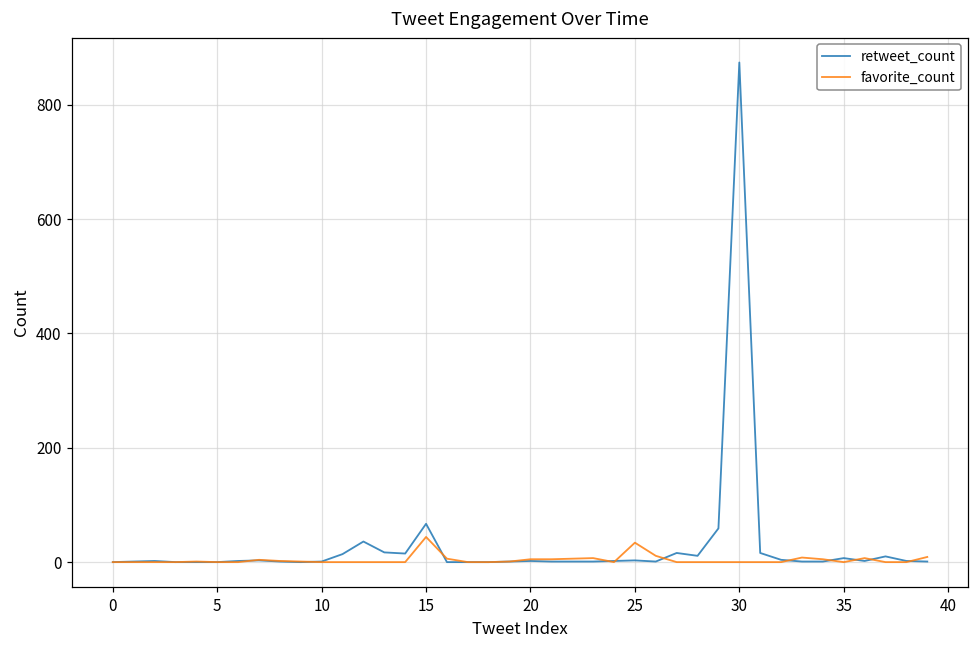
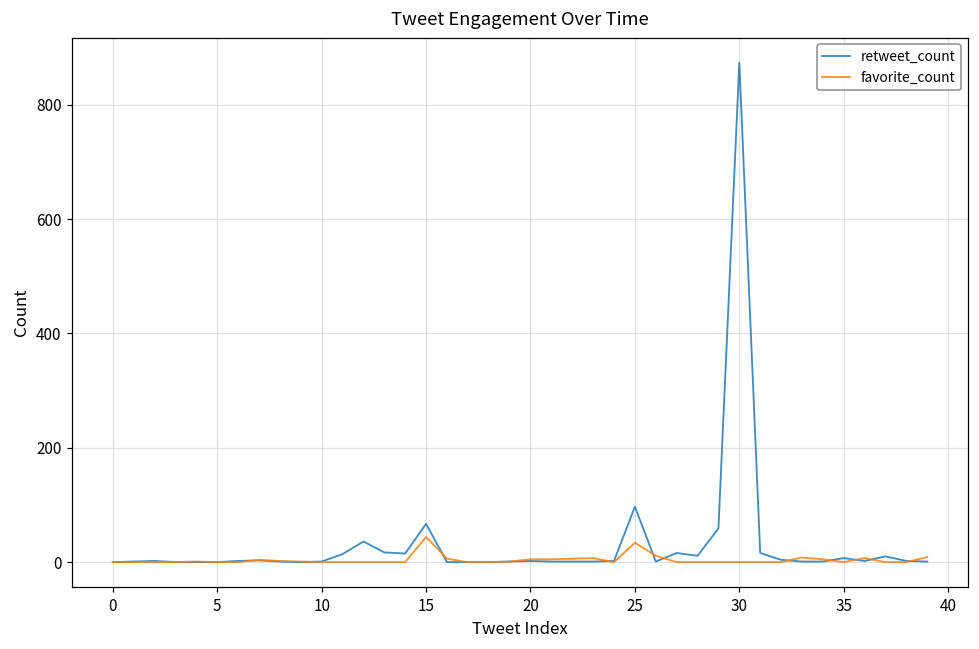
  {
    "retweet_count": {
      "15": 70,
-     "25": 0,
+     "25": 100,
      "30": 870,
      "35": 10
    },
    "favorite_count": {
      "15": 40,
      "25": 30,
      "30": 0,
      "35": 0
    }
  }
